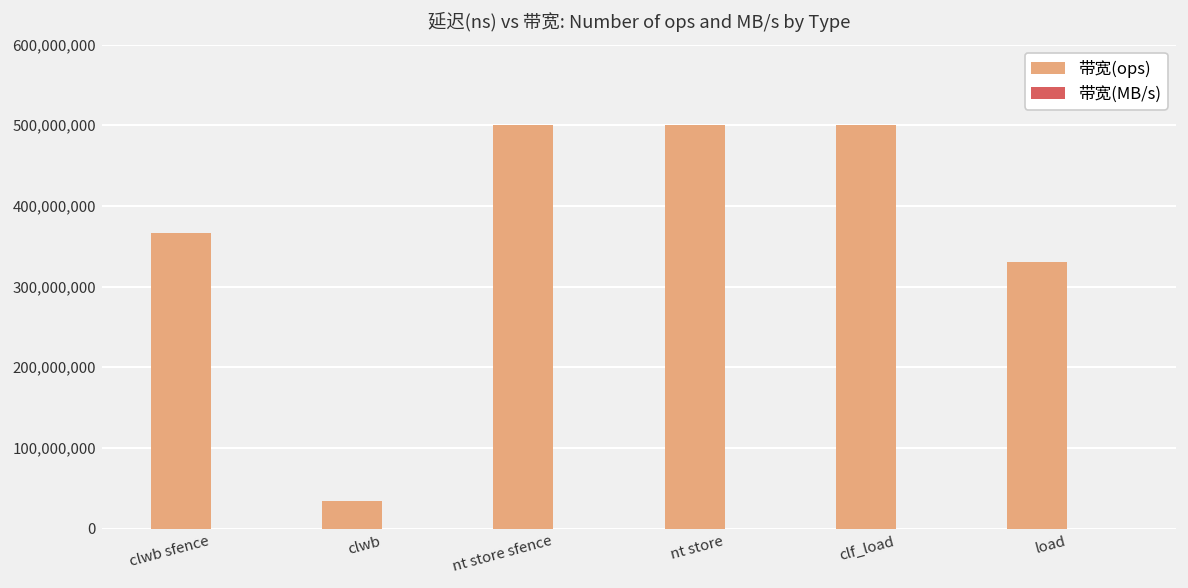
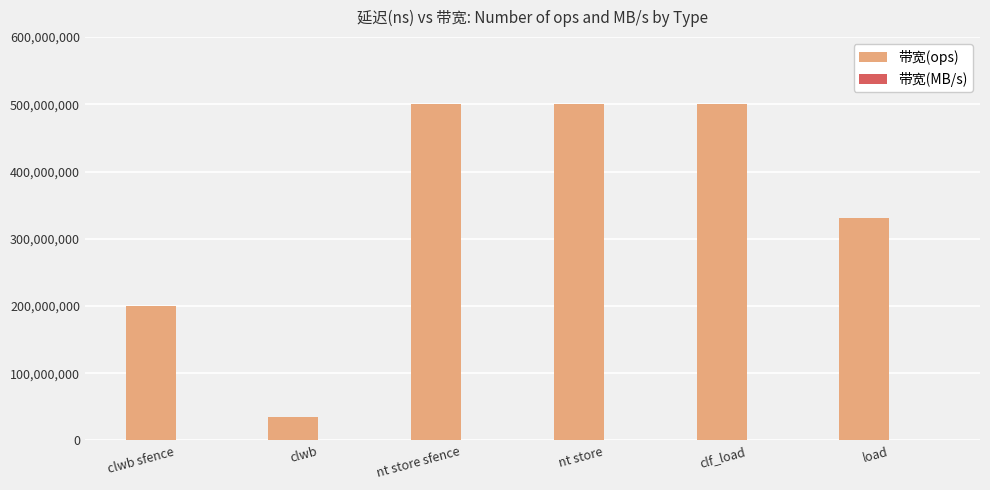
  {
    "带宽(ops)": {
-     "clwb sfence": "370,000,000",
+     "clwb sfence": "200,000,000",
      "clwb": "30,000,000",
      "nt store sfence": "500,000,000",
      "nt store": "500,000,000",
      "clf_load": "500,000,000",
      "load": "330,000,000"
    }
  }
